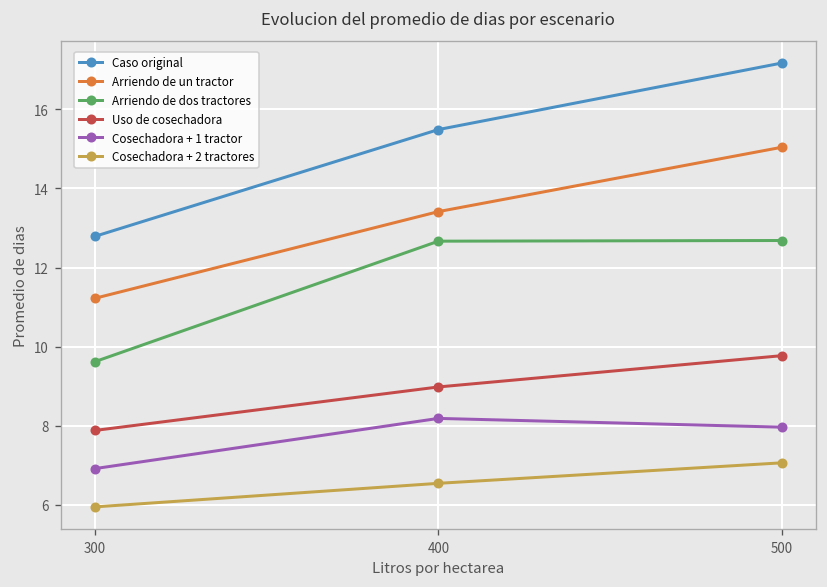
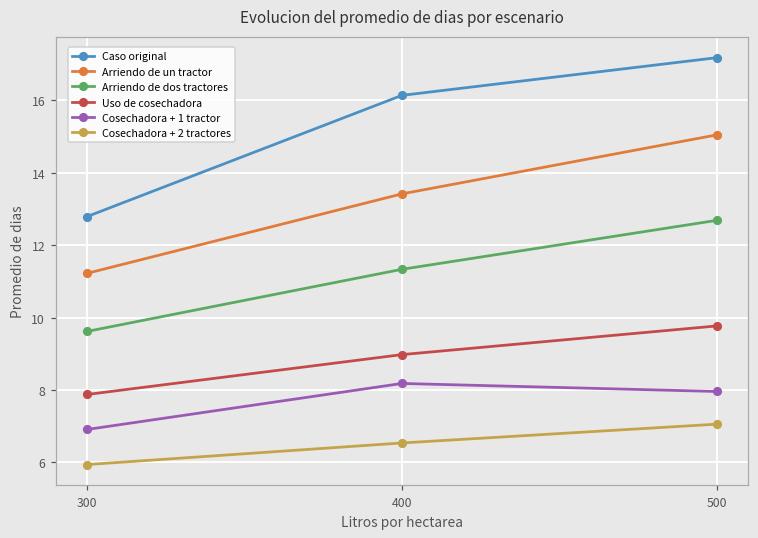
  {
    "Caso original": {
      "300": 12.8,
-     "400": 15.5,
+     "400": 16.1,
      "500": 17.2
    },
    "Arriendo de dos tractores": {
      "300": 9.6,
-     "400": 12.7,
+     "400": 11.3,
      "500": 12.7
    },
    "Cosechadora + 1 tractor": {
      "300": 6.9,
      "400": 8.2,
      "500": 8.0
    }
  }
